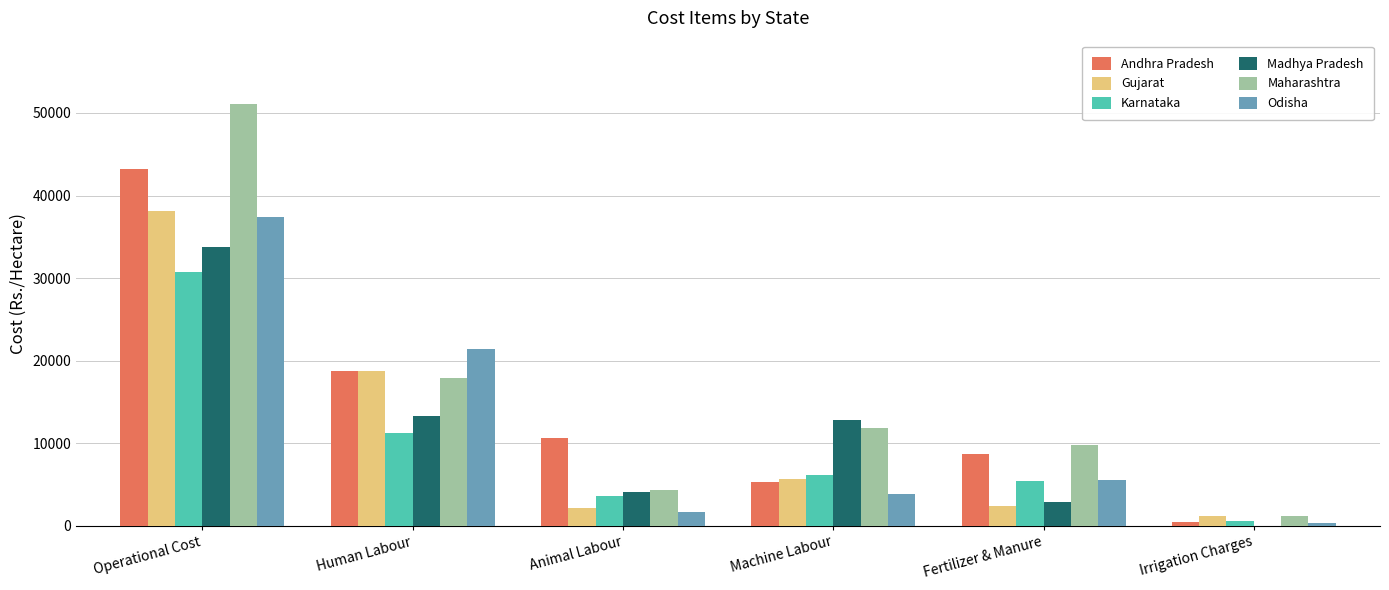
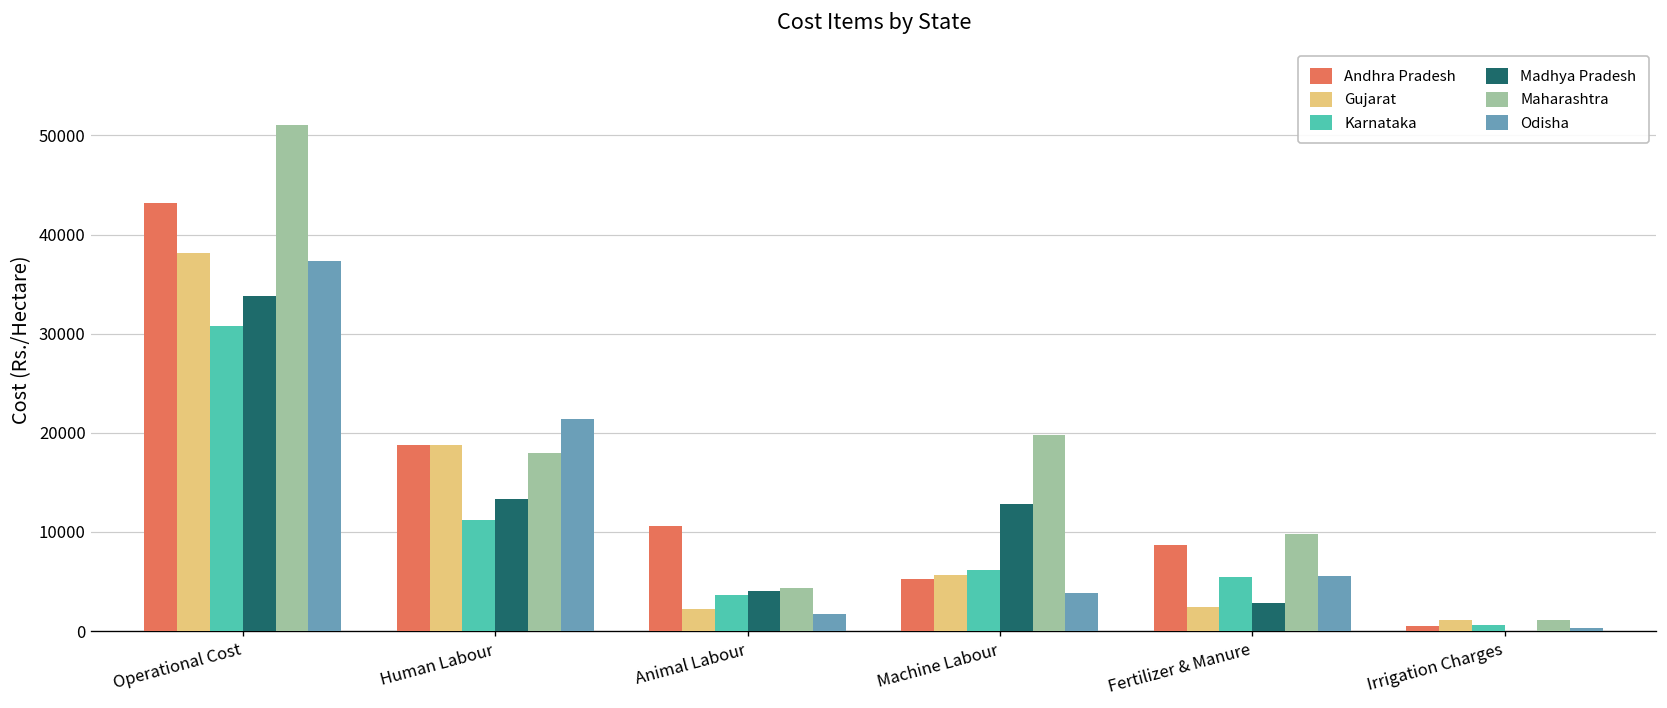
  {
    "Andhra Pradesh": {
      "Operational Cost": 43000,
      "Human Labour": 19000,
      "Animal Labour": 11000,
      "Machine Labour": 5000,
      "Fertilizer & Manure": 9000,
      "Irrigation Charges": 0
    },
    "Gujarat": {
      "Operational Cost": 38000,
      "Human Labour": 19000,
      "Animal Labour": 2000,
      "Machine Labour": 6000,
      "Fertilizer & Manure": 2000,
      "Irrigation Charges": 1000
    },
    "Madhya Pradesh": {
      "Operational Cost": 34000,
      "Human Labour": 13000,
      "Animal Labour": 4000,
      "Machine Labour": 13000,
      "Fertilizer & Manure": 3000
    },
    "Maharashtra": {
      "Operational Cost": 51000,
      "Human Labour": 18000,
      "Animal Labour": 4000,
-     "Machine Labour": 12000,
+     "Machine Labour": 20000,
      "Fertilizer & Manure": 10000,
      "Irrigation Charges": 1000
    }
  }
